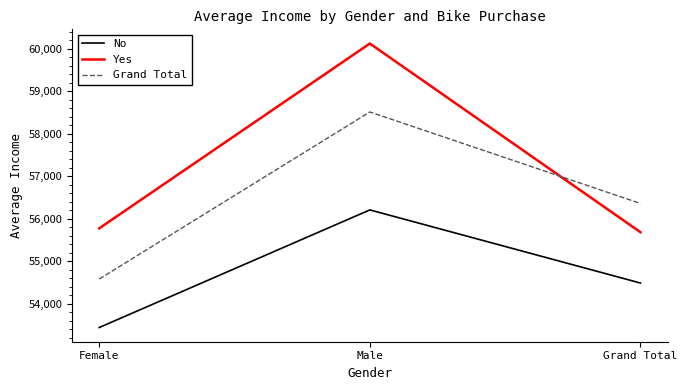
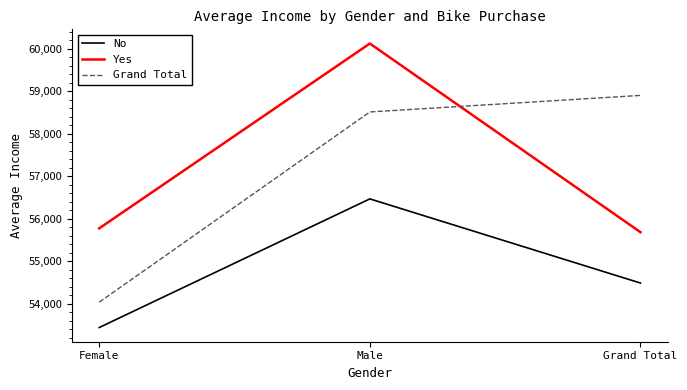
  {
    "No": {
      "Female": "53,400",
-     "Male": "56,200",
+     "Male": "56,500",
      "Grand Total": "54,500"
    },
    "Yes": {
      "Female": "55,800",
      "Male": "60,100",
      "Grand Total": "55,700"
    },
    "Grand Total": {
-     "Female": "54,600",
+     "Female": "54,000",
      "Male": "58,500",
-     "Grand Total": "56,400"
+     "Grand Total": "58,900"
    }
  }
